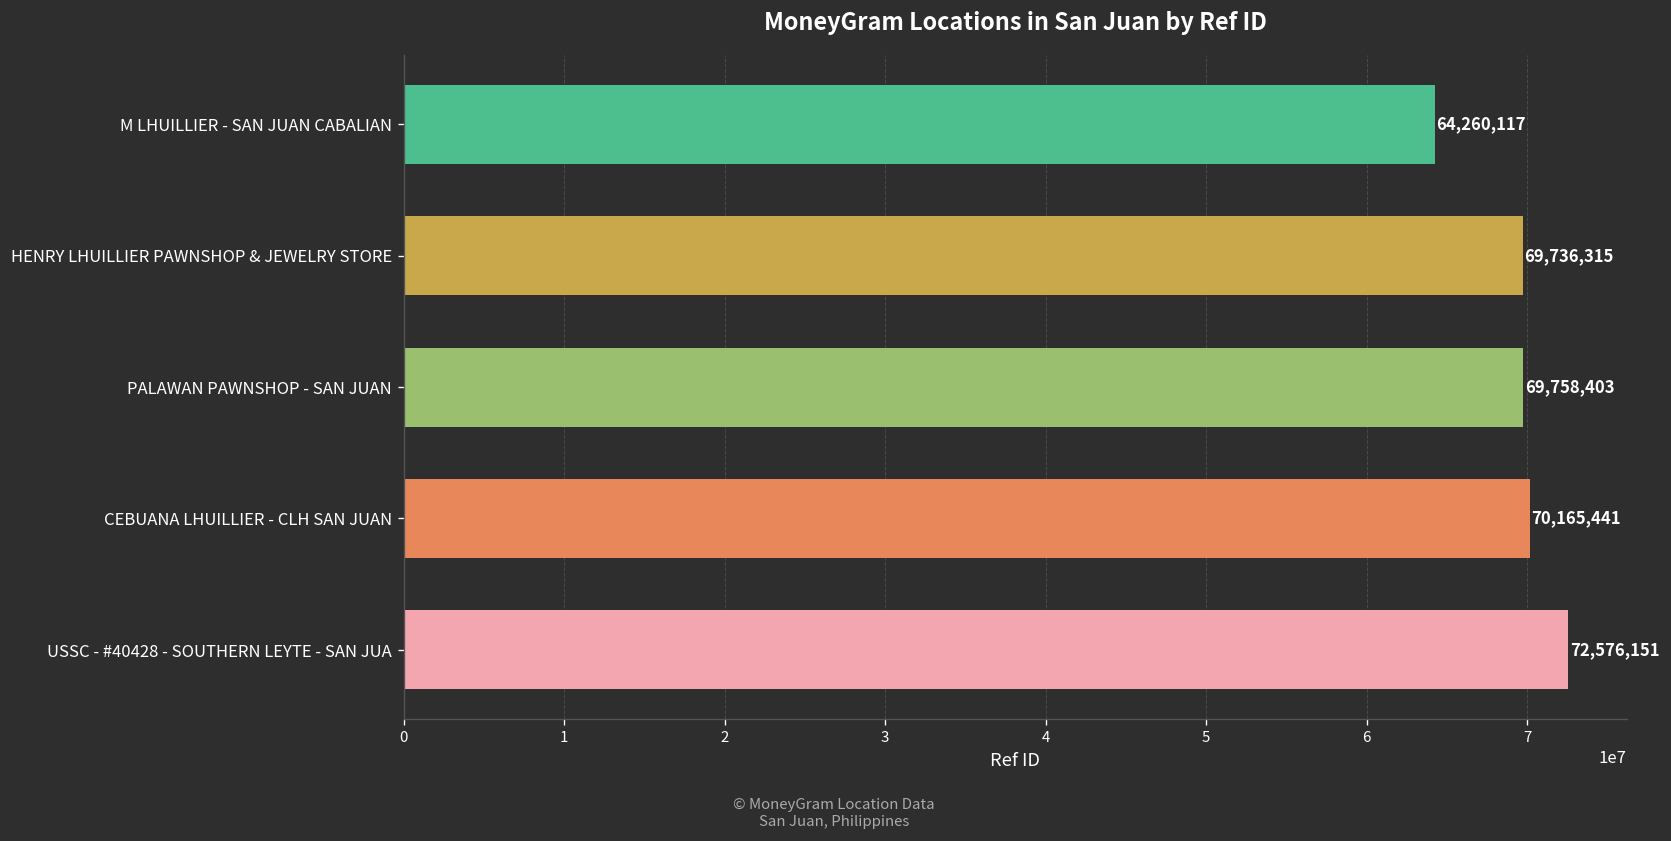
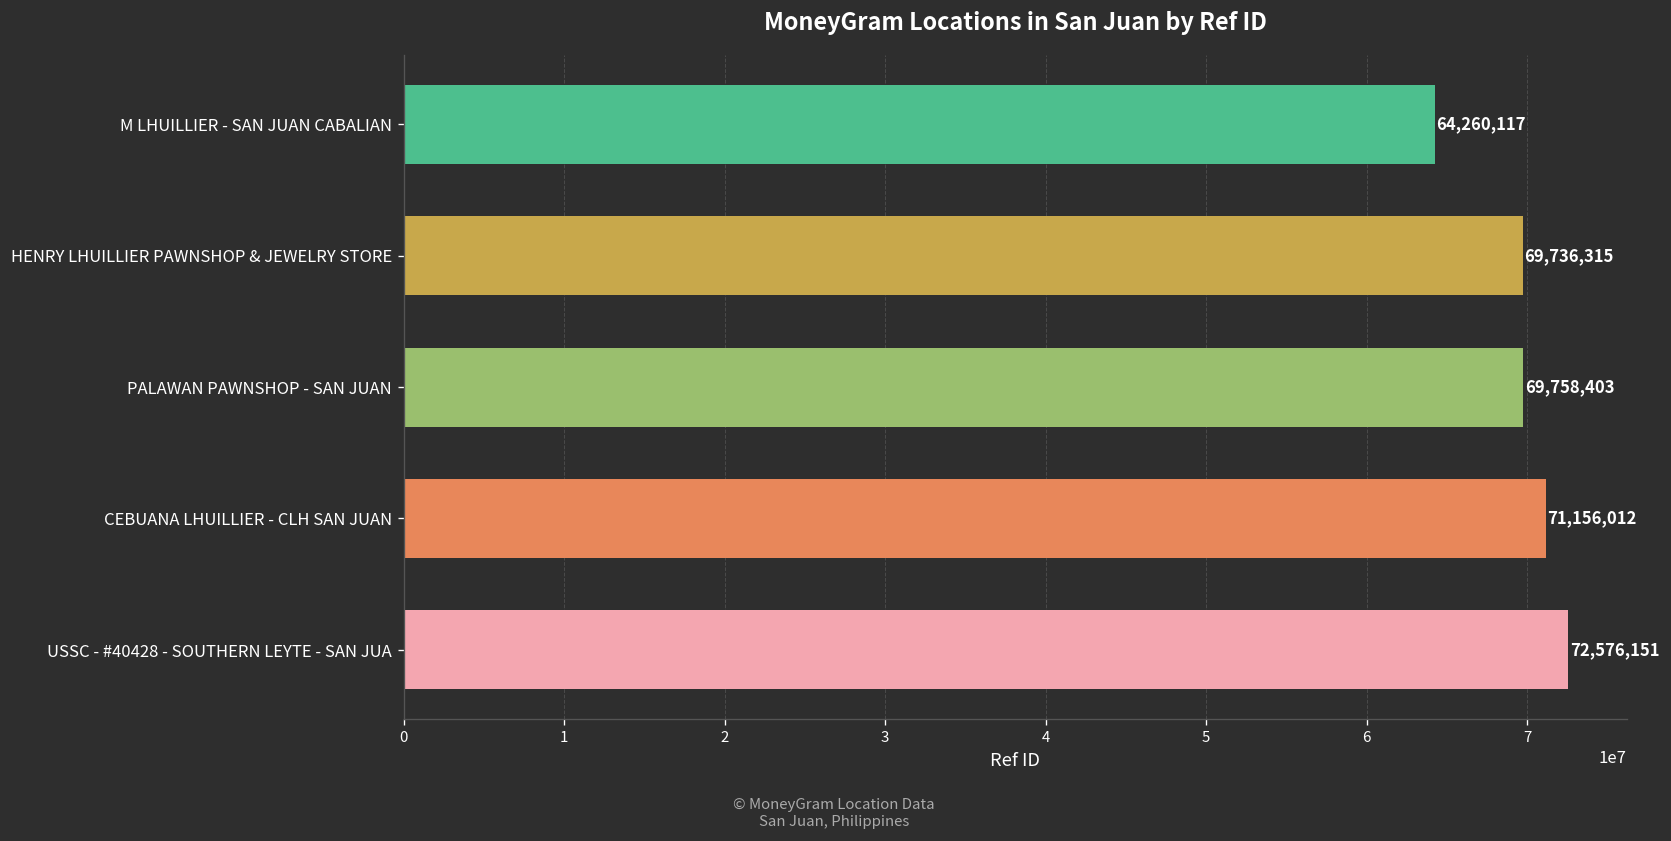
  {
    "M LHUILLIER - SAN JUAN CABALIAN": "64,260,117",
    "HENRY LHUILLIER PAWNSHOP & JEWELRY STORE": "69,736,315",
    "PALAWAN PAWNSHOP - SAN JUAN": "69,758,403",
-   "CEBUANA LHUILLIER - CLH SAN JUAN": "70,165,441",
+   "CEBUANA LHUILLIER - CLH SAN JUAN": "71,156,012",
    "USSC - #40428 - SOUTHERN LEYTE - SAN JUA": "72,576,151"
  }
